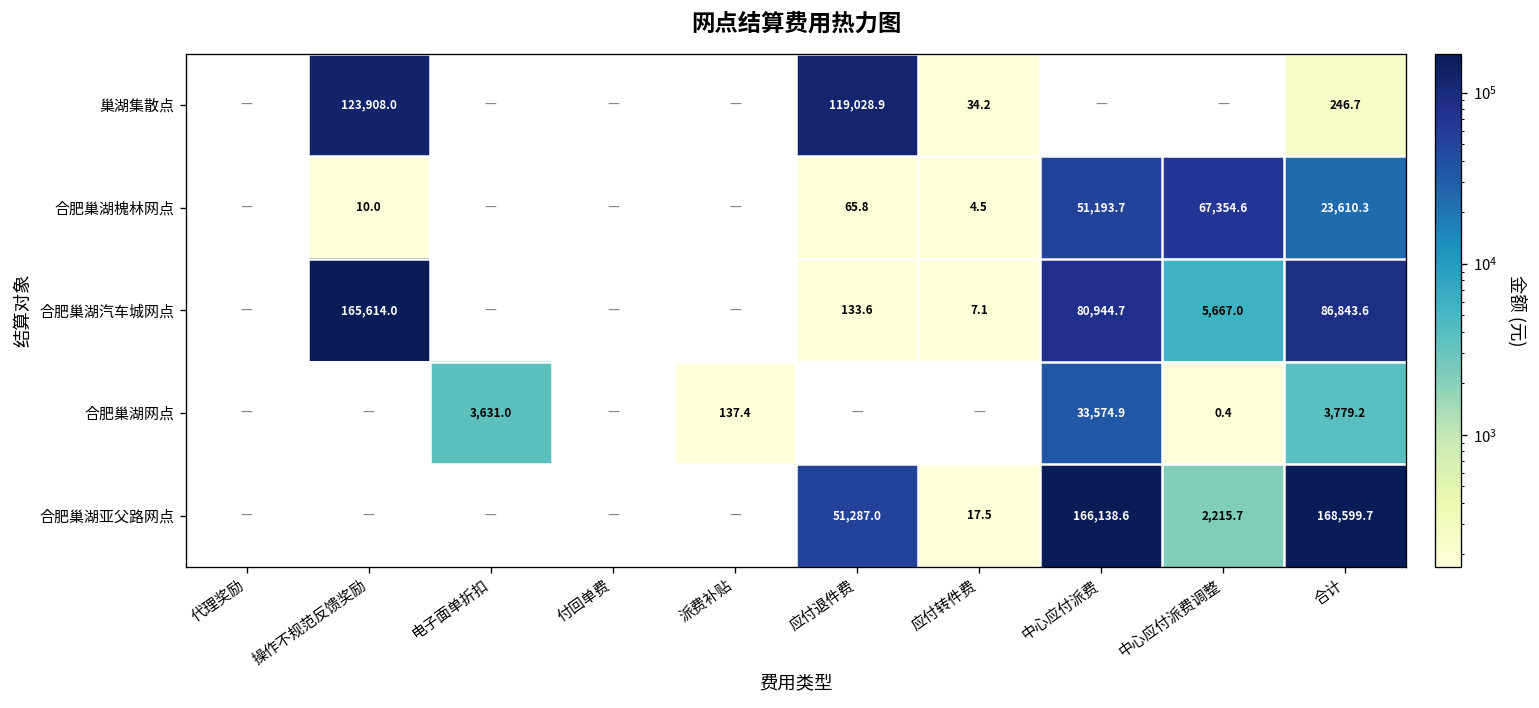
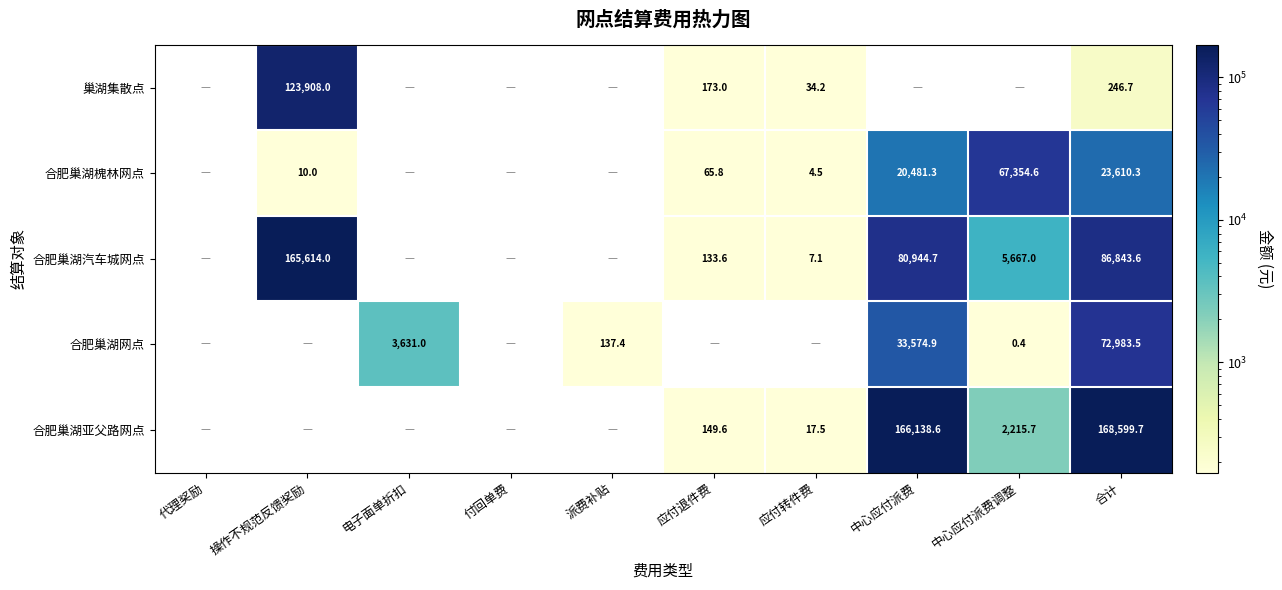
  {
    "巢湖集散点": {
      "操作不规范反馈奖励": "123,908.0",
-     "应付退件费": "119,028.9",
+     "应付退件费": "173.0",
      "应付转件费": "34.2",
      "合计": "246.7"
    },
    "合肥巢湖槐林网点": {
      "操作不规范反馈奖励": "10.0",
      "应付退件费": "65.8",
      "应付转件费": "4.5",
-     "中心应付派费": "51,193.7",
+     "中心应付派费": "20,481.3",
      "中心应付派费调整": "67,354.6",
      "合计": "23,610.3"
    },
    "合肥巢湖汽车城网点": {
      "操作不规范反馈奖励": "165,614.0",
      "应付退件费": "133.6",
      "应付转件费": "7.1",
      "中心应付派费": "80,944.7",
      "中心应付派费调整": "5,667.0",
      "合计": "86,843.6"
    },
    "合肥巢湖网点": {
      "电子面单折扣": "3,631.0",
      "派费补贴": "137.4",
      "中心应付派费": "33,574.9",
      "中心应付派费调整": "0.4",
-     "合计": "3,779.2"
+     "合计": "72,983.5"
    },
    "合肥巢湖亚父路网点": {
-     "应付退件费": "51,287.0",
+     "应付退件费": "149.6",
      "应付转件费": "17.5",
      "中心应付派费": "166,138.6",
      "中心应付派费调整": "2,215.7",
      "合计": "168,599.7"
    }
  }
